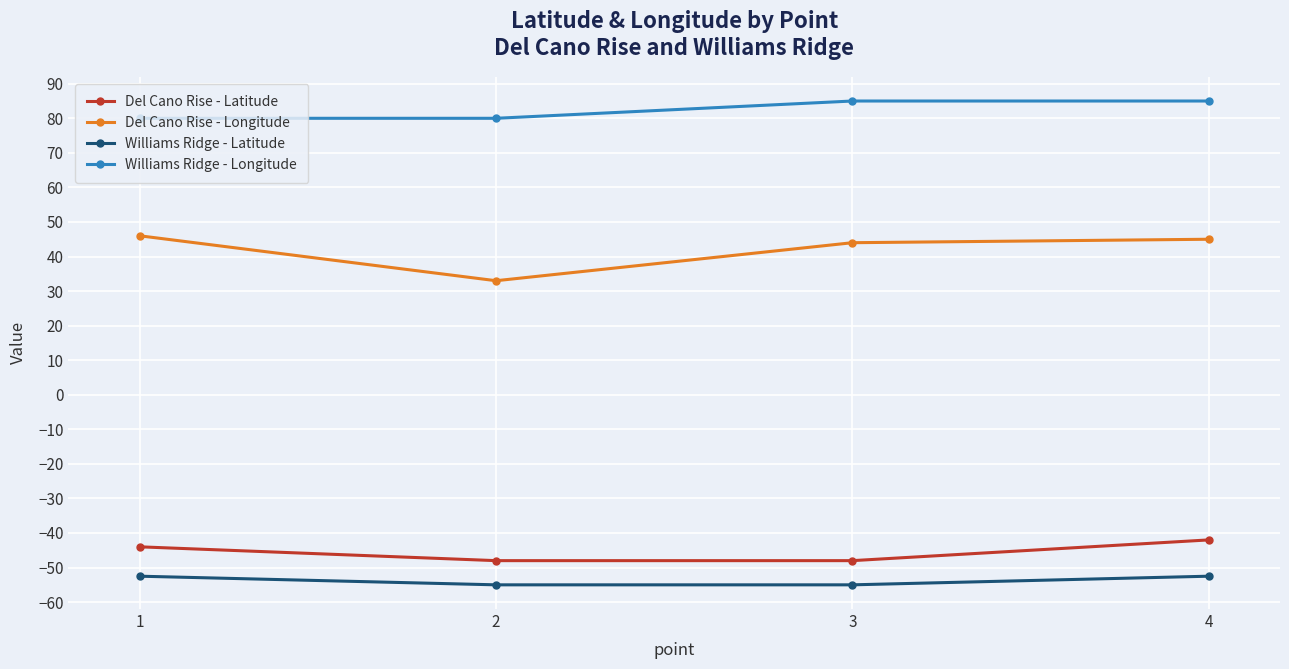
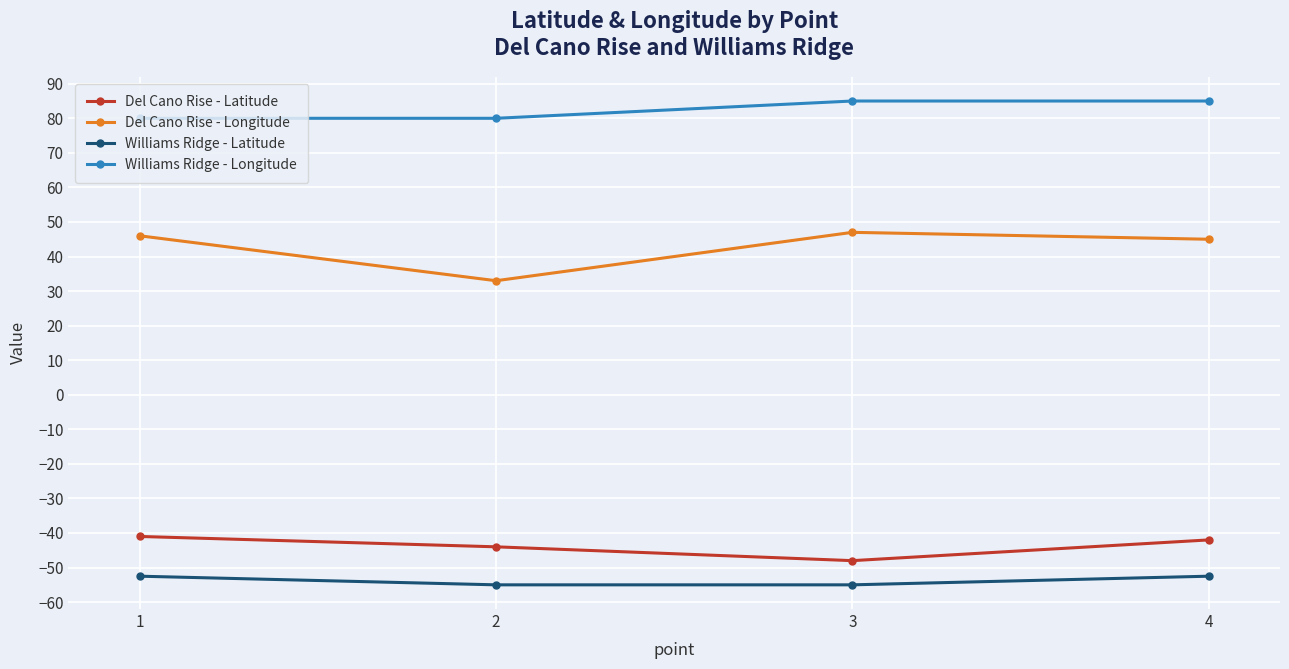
  {
    "Del Cano Rise - Latitude": {
-     "1": -44,
-     "2": -48,
+     "1": -41,
+     "2": -44,
      "3": -48,
      "4": -42
    },
    "Del Cano Rise - Longitude": {
      "1": 46,
      "2": 33,
-     "3": 44,
+     "3": 47,
      "4": 45
    },
    "Williams Ridge - Latitude": {
      "1": -53,
      "2": -55,
      "3": -55,
      "4": -53
    },
    "Williams Ridge - Longitude": {
      "2": 80,
      "3": 85,
      "4": 85
    }
  }
